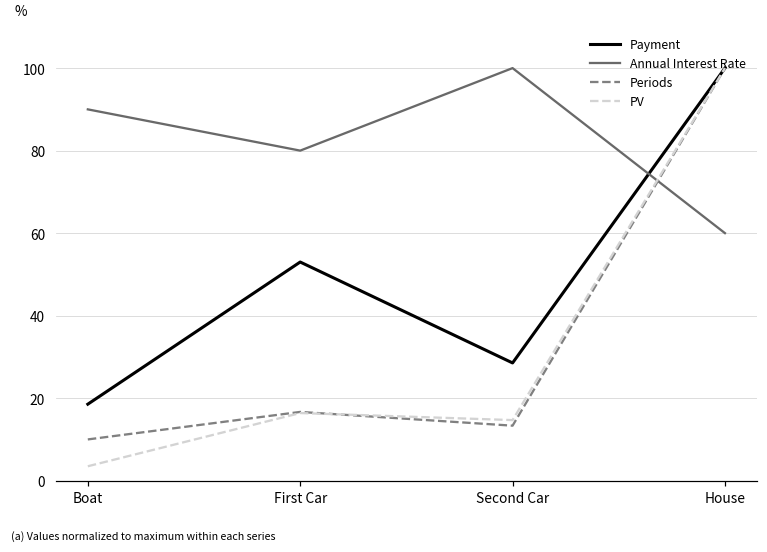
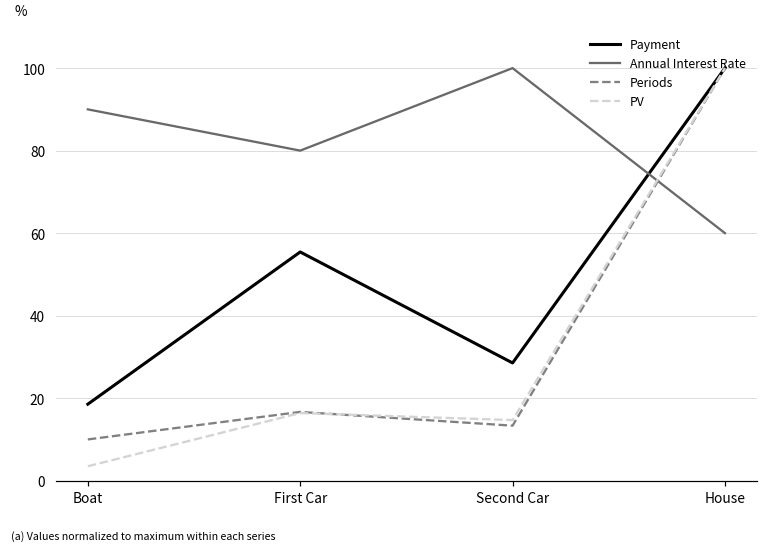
  {
    "Payment": {
      "Boat": 19,
-     "First Car": 53,
+     "First Car": 55,
      "Second Car": 29
    },
    "PV": {
      "Boat": 3,
      "Second Car": 15
    }
  }
